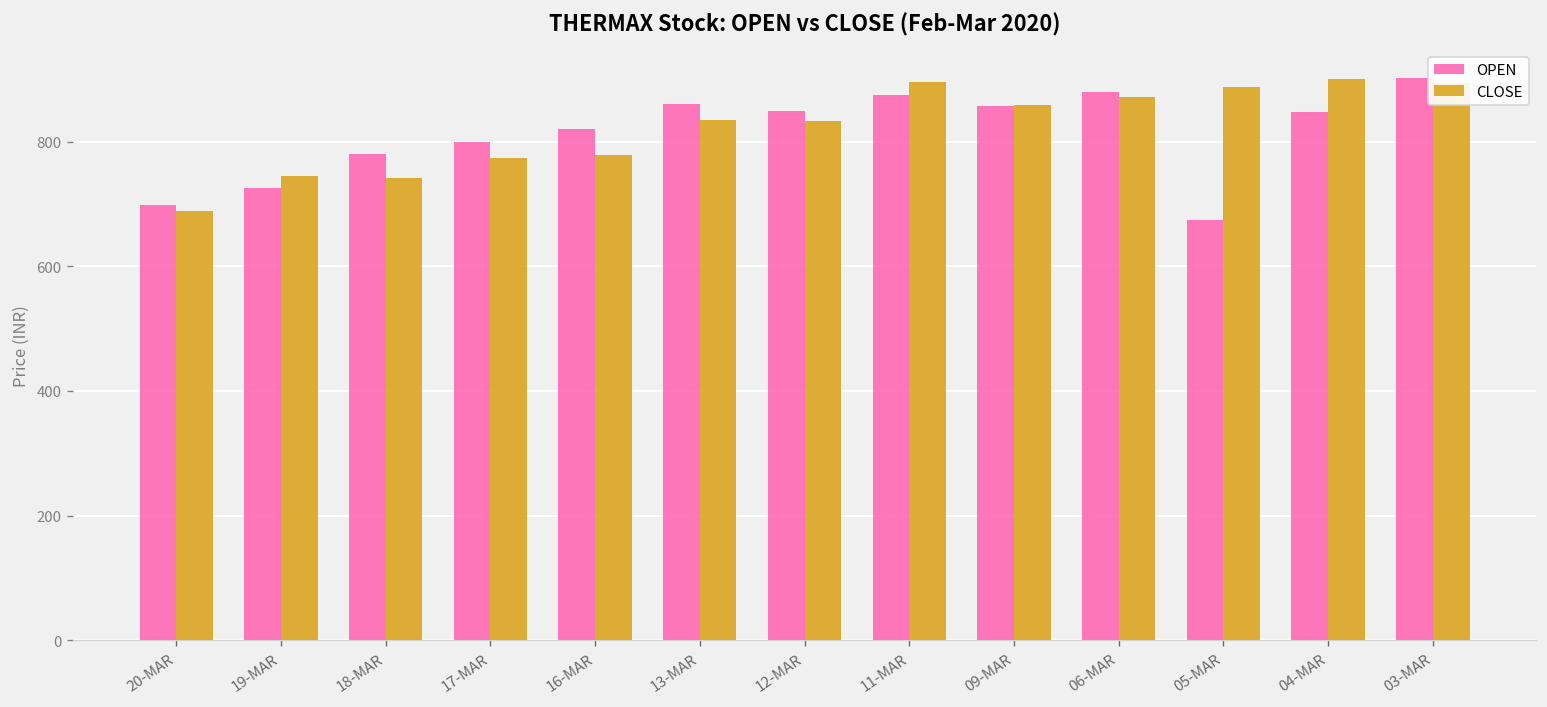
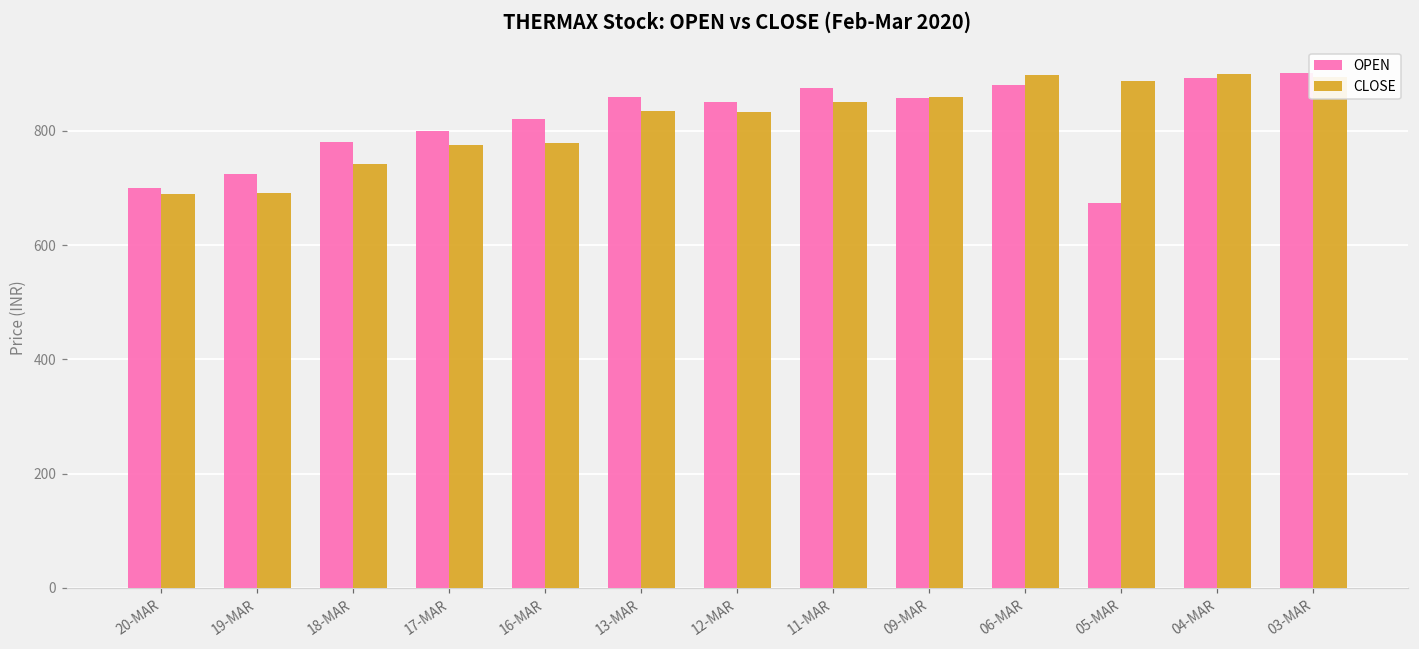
  {
    "OPEN": {
      "20-MAR": 700,
      "19-MAR": 730,
      "18-MAR": 780,
      "17-MAR": 800,
      "16-MAR": 820,
      "13-MAR": 860,
      "12-MAR": 850,
      "11-MAR": 880,
      "09-MAR": 860,
      "06-MAR": 880,
      "05-MAR": 670,
-     "04-MAR": 850,
+     "04-MAR": 890,
      "03-MAR": 900
    },
    "CLOSE": {
      "20-MAR": 690,
-     "19-MAR": 750,
+     "19-MAR": 690,
      "18-MAR": 740,
      "17-MAR": 770,
      "16-MAR": 780,
      "13-MAR": 830,
      "12-MAR": 830,
-     "11-MAR": 900,
+     "11-MAR": 850,
      "09-MAR": 860,
-     "06-MAR": 870,
+     "06-MAR": 900,
      "05-MAR": 890,
      "04-MAR": 900
    }
  }
